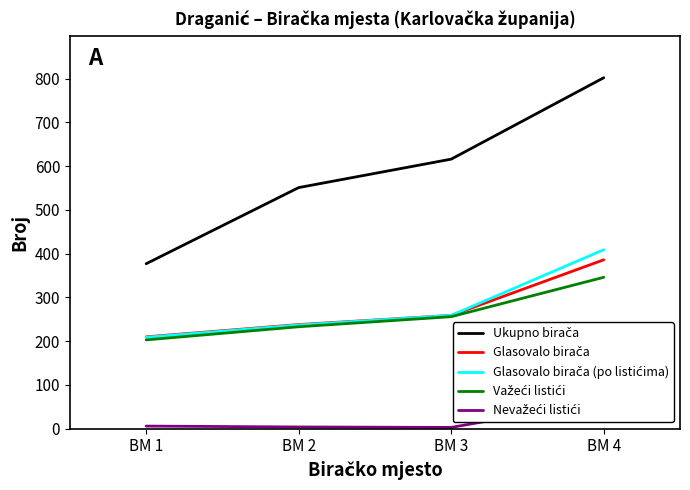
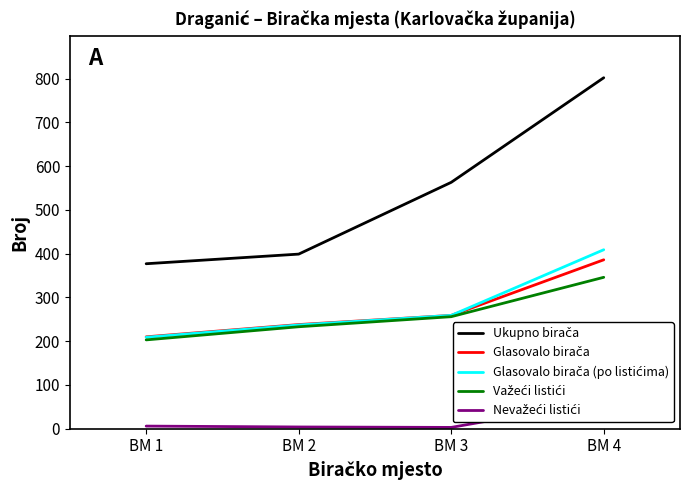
  {
    "Ukupno birača": {
      "BM 1": 380,
-     "BM 2": 550,
-     "BM 3": 620,
+     "BM 2": 400,
+     "BM 3": 560,
      "BM 4": 800
    },
    "Glasovalo birača": {
      "BM 4": 390
    },
    "Glasovalo birača (po listićima)": {
      "BM 4": 410
    },
    "Važeći listići": {
      "BM 1": 200,
      "BM 4": 350
    },
    "Nevažeći listići": {
      "BM 1": 10,
      "BM 2": 0,
      "BM 3": 0
    }
  }
